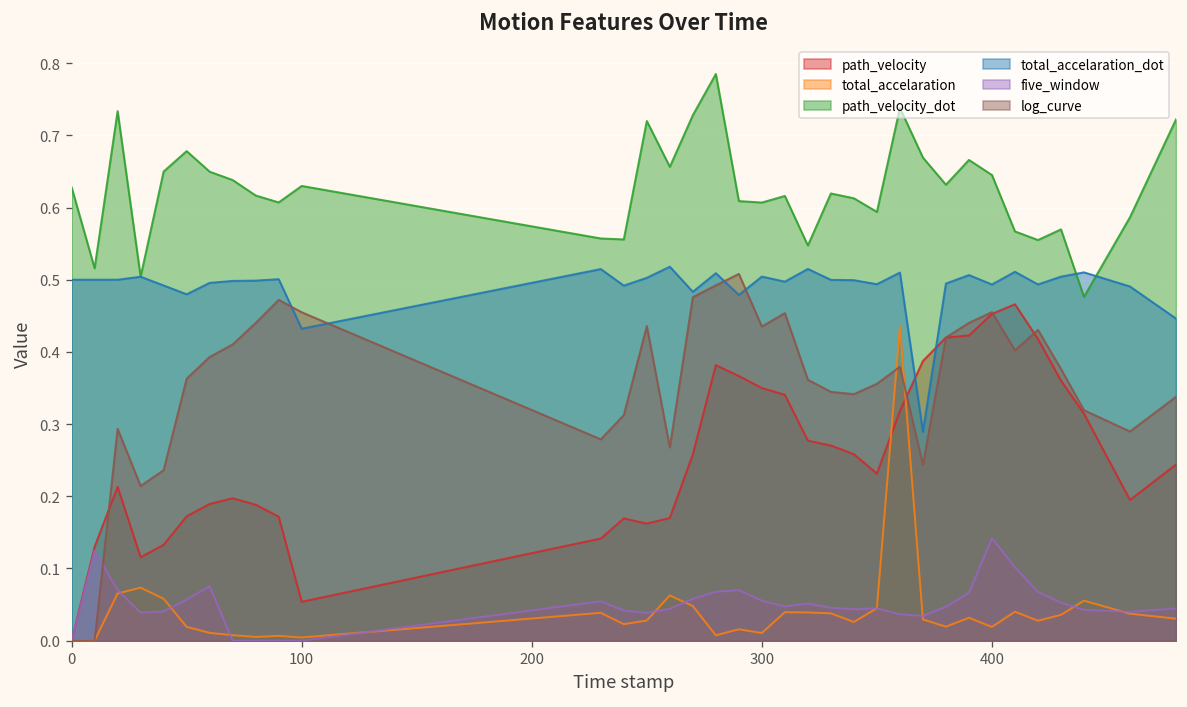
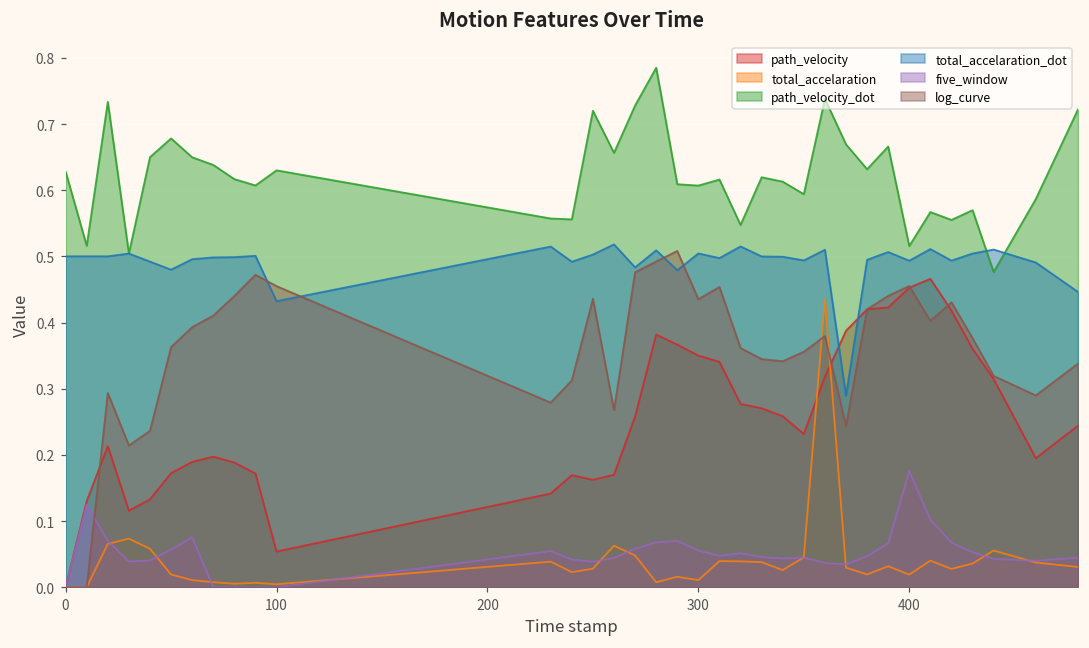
  {
    "path_velocity": {
      "100": 0.05,
      "300": 0.35
    },
    "total_accelaration": {
      "100": 0.00,
      "300": 0.01,
      "400": 0.02
    },
    "path_velocity_dot": {
      "0": 0.63,
      "100": 0.63,
      "300": 0.61,
-     "400": 0.65
+     "400": 0.52
    },
    "total_accelaration_dot": {
      "0": 0.50,
      "100": 0.43,
      "300": 0.50,
      "400": 0.49
    },
    "five_window": {
      "100": 0.00,
      "300": 0.06,
-     "400": 0.14
+     "400": 0.18
    },
    "log_curve": {
      "100": 0.46,
      "300": 0.44
    }
  }
